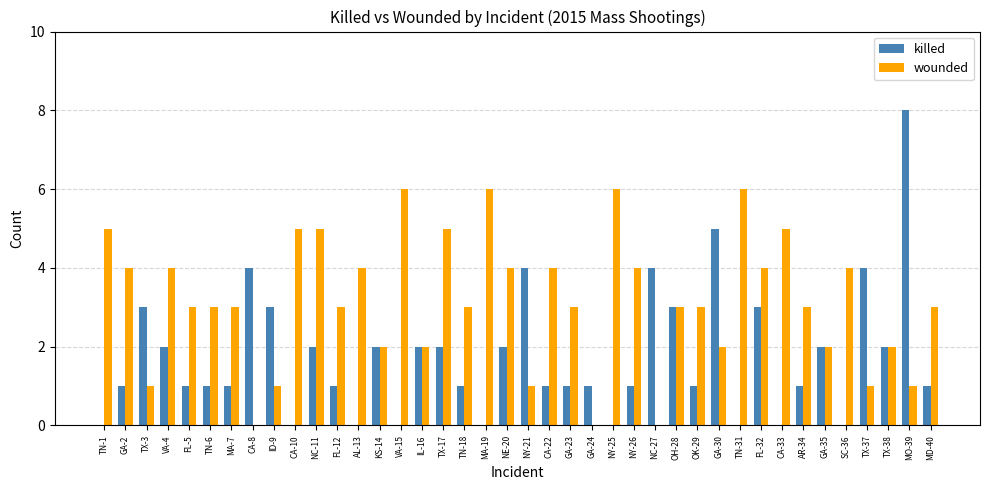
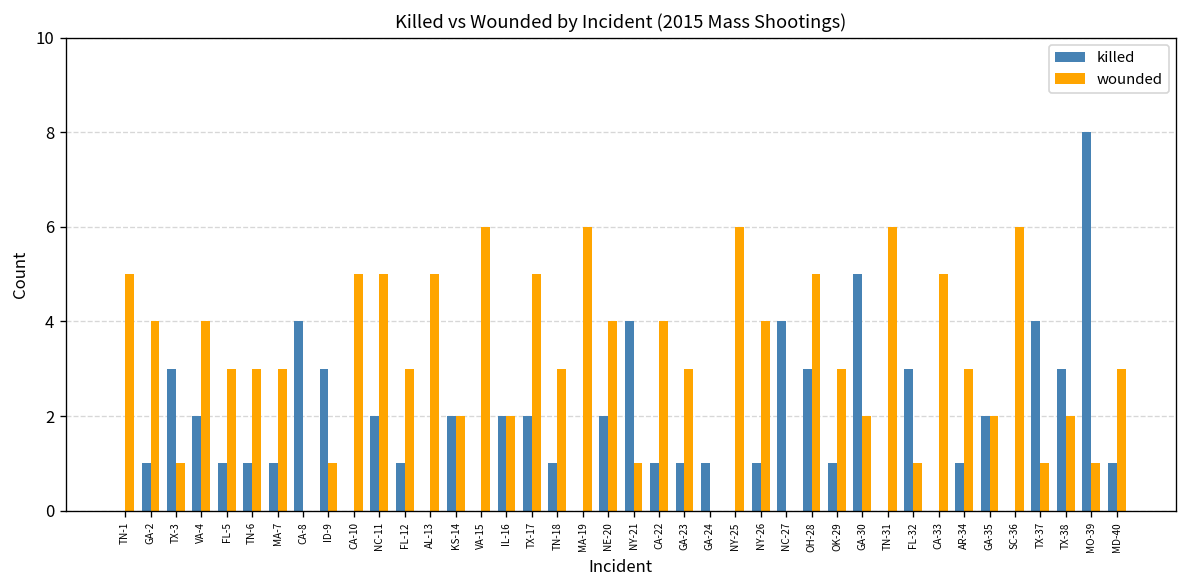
  {
    "killed": {
      "TN-1": 0,
      "GA-2": 1,
      "TX-3": 3,
      "VA-4": 2,
      "FL-5": 1,
      "TN-6": 1,
      "MA-7": 1,
      "CA-8": 4,
      "ID-9": 3,
      "CA-10": 0,
      "NC-11": 2,
      "FL-12": 1,
      "AL-13": 0,
      "KS-14": 2,
      "VA-15": 0,
      "IL-16": 2,
      "TX-17": 2,
      "TN-18": 1,
      "MA-19": 0,
      "NE-20": 2,
      "NY-21": 4,
      "CA-22": 1,
      "GA-23": 1,
      "GA-24": 1,
      "NY-25": 0,
      "NY-26": 1,
      "NC-27": 4,
      "OH-28": 3,
      "OK-29": 1,
      "GA-30": 5,
      "TN-31": 0,
      "FL-32": 3,
      "CA-33": 0,
      "AR-34": 1,
      "GA-35": 2,
      "SC-36": 0,
      "TX-37": 4,
-     "TX-38": 2,
+     "TX-38": 3,
      "MO-39": 8,
      "MD-40": 1
    },
    "wounded": {
      "TN-1": 5,
      "GA-2": 4,
      "TX-3": 1,
      "VA-4": 4,
      "FL-5": 3,
      "TN-6": 3,
      "MA-7": 3,
      "CA-8": 0,
      "ID-9": 1,
      "CA-10": 5,
      "NC-11": 5,
      "FL-12": 3,
-     "AL-13": 4,
+     "AL-13": 5,
      "KS-14": 2,
      "VA-15": 6,
      "IL-16": 2,
      "TX-17": 5,
      "TN-18": 3,
      "MA-19": 6,
      "NE-20": 4,
      "NY-21": 1,
      "CA-22": 4,
      "GA-23": 3,
      "GA-24": 0,
      "NY-25": 6,
      "NY-26": 4,
      "NC-27": 0,
-     "OH-28": 3,
+     "OH-28": 5,
      "OK-29": 3,
      "GA-30": 2,
      "TN-31": 6,
-     "FL-32": 4,
+     "FL-32": 1,
      "CA-33": 5,
      "AR-34": 3,
      "GA-35": 2,
-     "SC-36": 4,
+     "SC-36": 6,
      "TX-37": 1,
      "TX-38": 2,
      "MO-39": 1,
      "MD-40": 3
    }
  }
